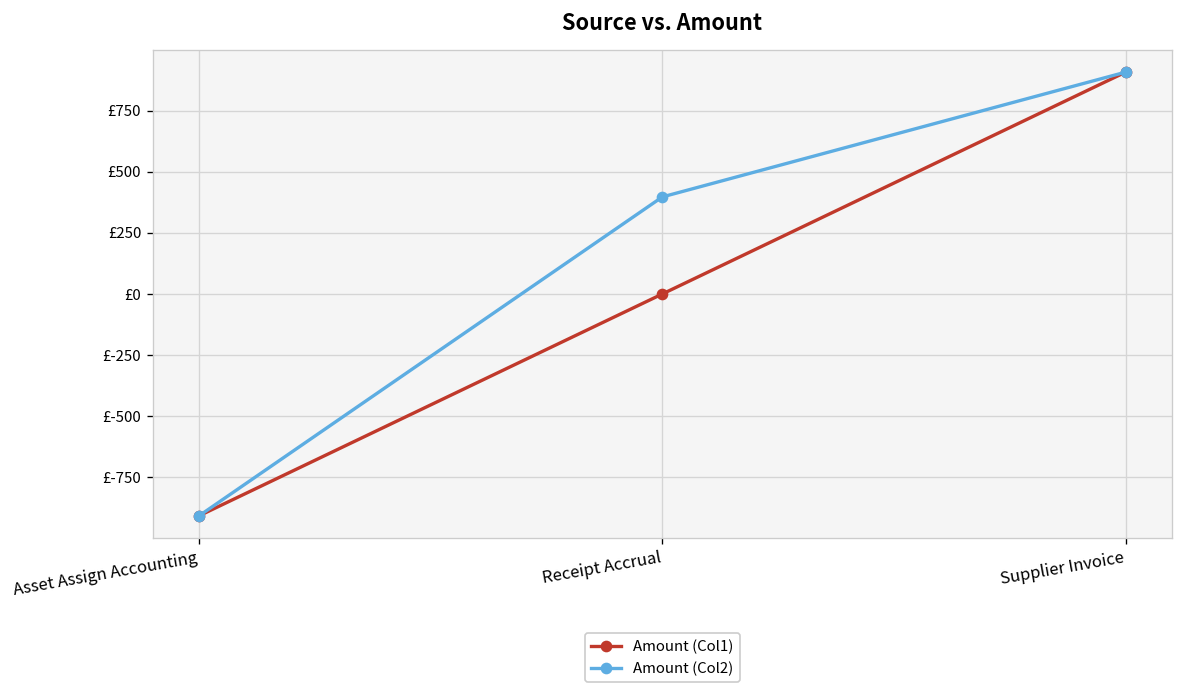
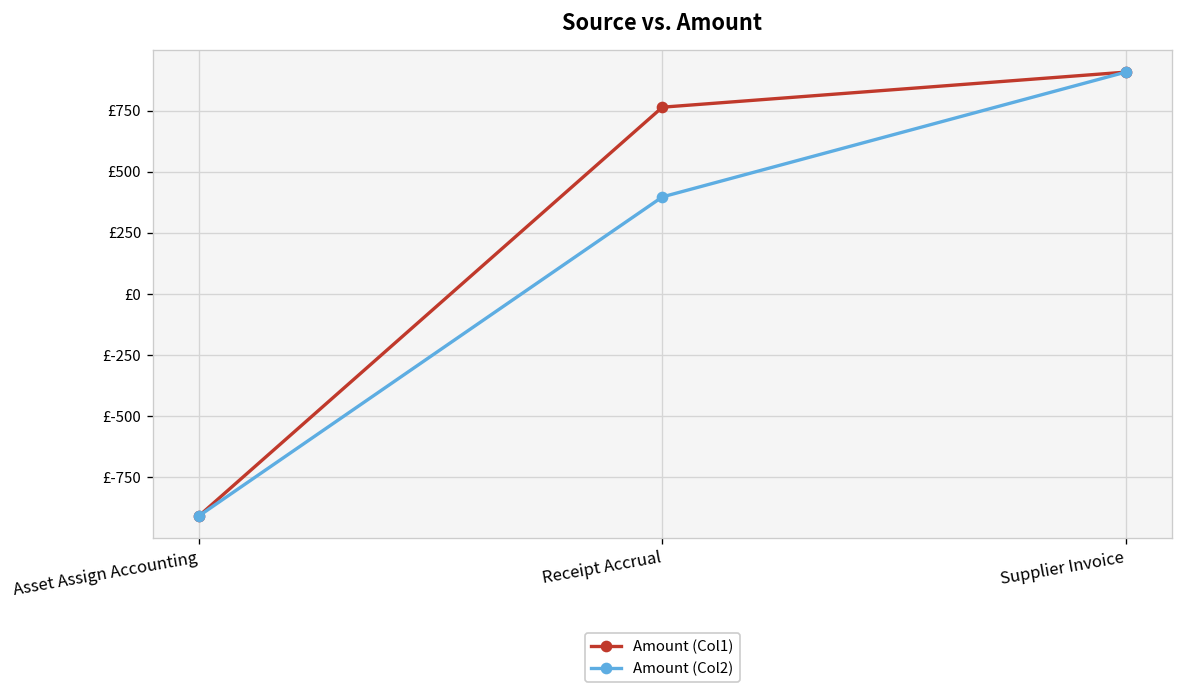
  {
    "Amount (Col1)": {
-     "Receipt Accrual": "£0"
+     "Receipt Accrual": "£760"
    },
    "Amount (Col2)": {
      "Receipt Accrual": "£400"
    }
  }
